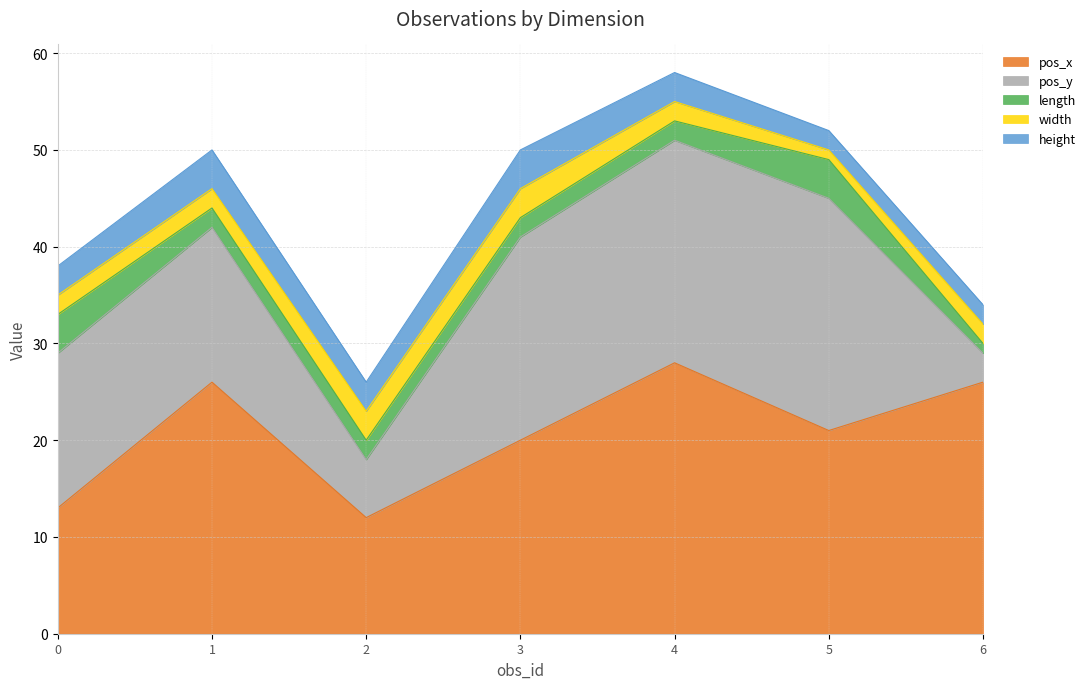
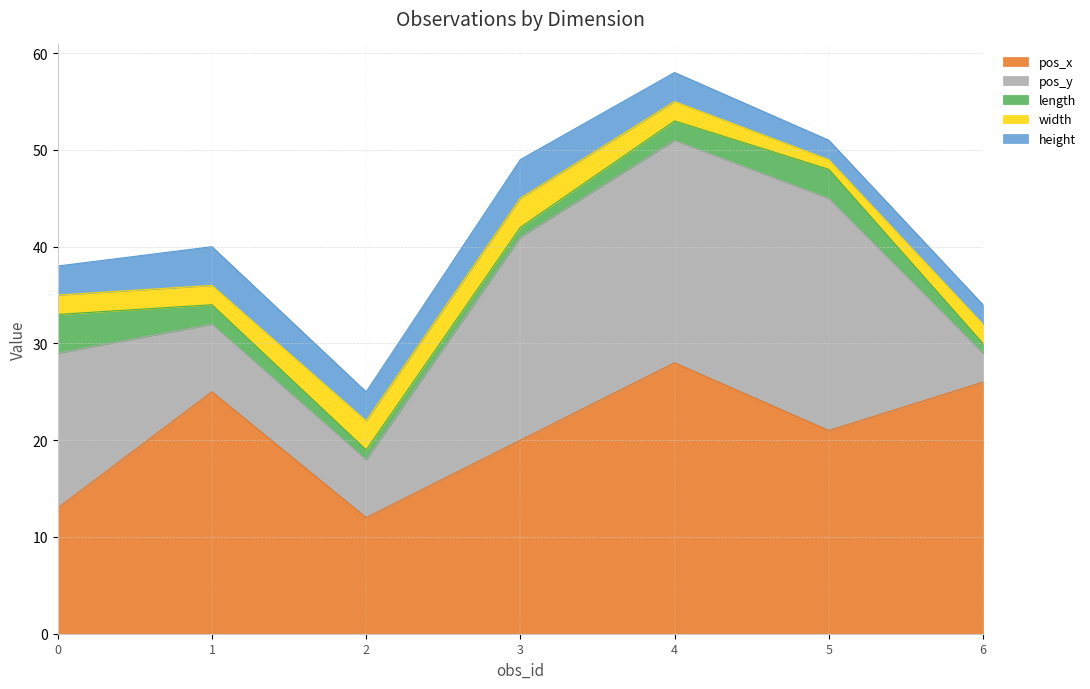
  {
    "pos_x": {
      "0": 13,
-     "1": 26,
+     "1": 25,
      "2": 12,
      "3": 20,
      "4": 28,
      "5": 21,
      "6": 26
    },
    "pos_y": {
      "0": 16,
-     "1": 16,
+     "1": 7,
      "2": 6,
      "3": 21,
      "4": 23,
      "5": 24,
      "6": 3
    },
    "length": {
      "0": 4,
      "1": 2,
-     "2": 2,
-     "3": 2,
+     "2": 1,
+     "3": 1,
      "4": 2,
-     "5": 4,
+     "5": 3,
      "6": 1
    },
    "width": {
      "0": 2,
      "1": 2,
      "2": 3,
      "3": 3,
      "4": 2,
      "5": 1,
      "6": 2
    },
    "height": {
      "0": 3,
      "1": 4,
      "2": 3,
      "3": 4,
      "4": 3,
      "5": 2,
      "6": 2
    }
  }
